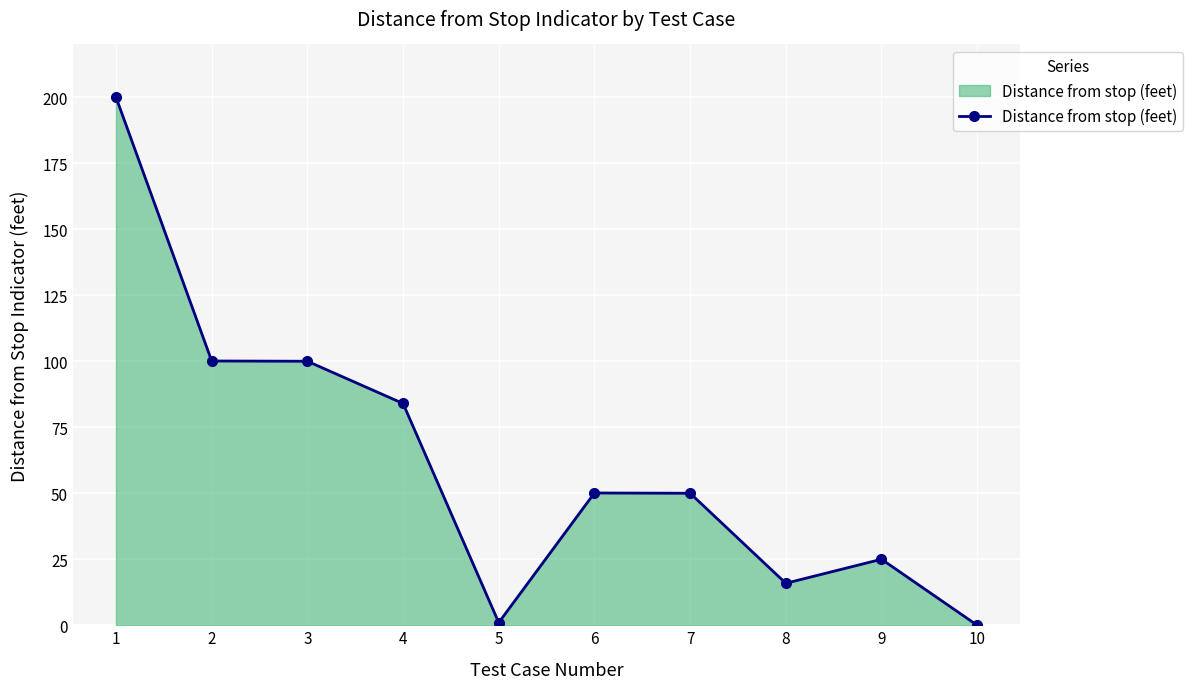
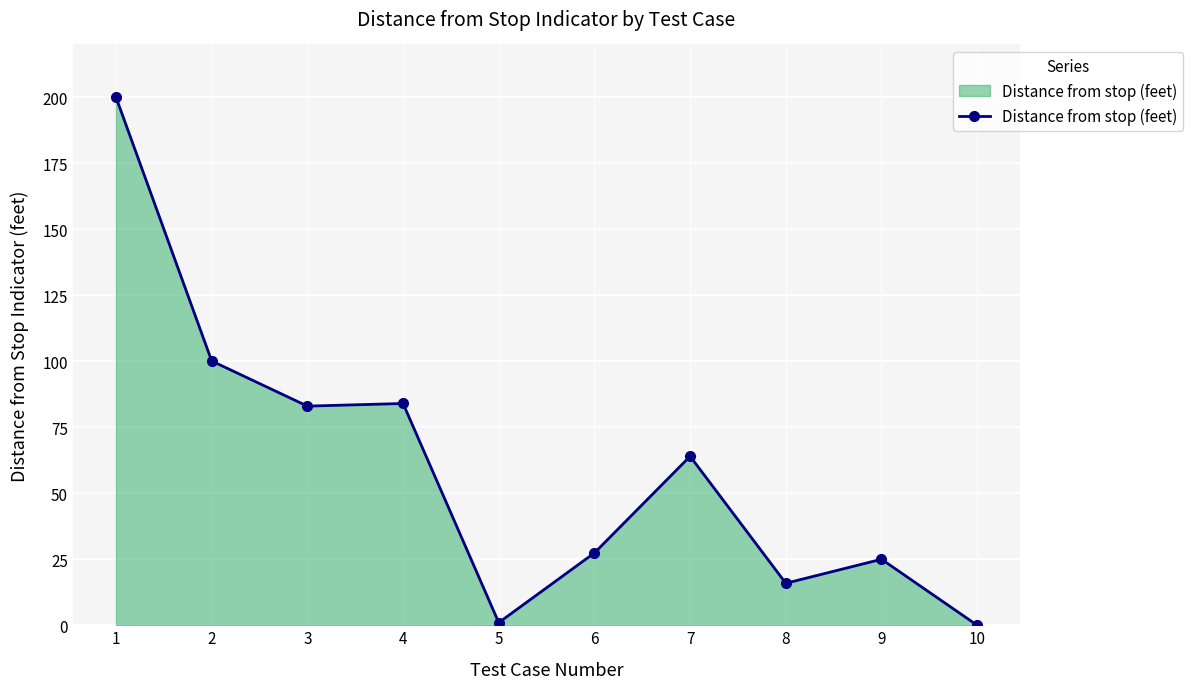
  {
    "1": 200,
    "2": 100,
-   "3": 100,
+   "3": 83,
    "4": 84,
    "5": 1,
-   "6": 50,
-   "7": 50,
+   "6": 27,
+   "7": 64,
    "8": 16,
    "9": 25,
    "10": 0
  }
